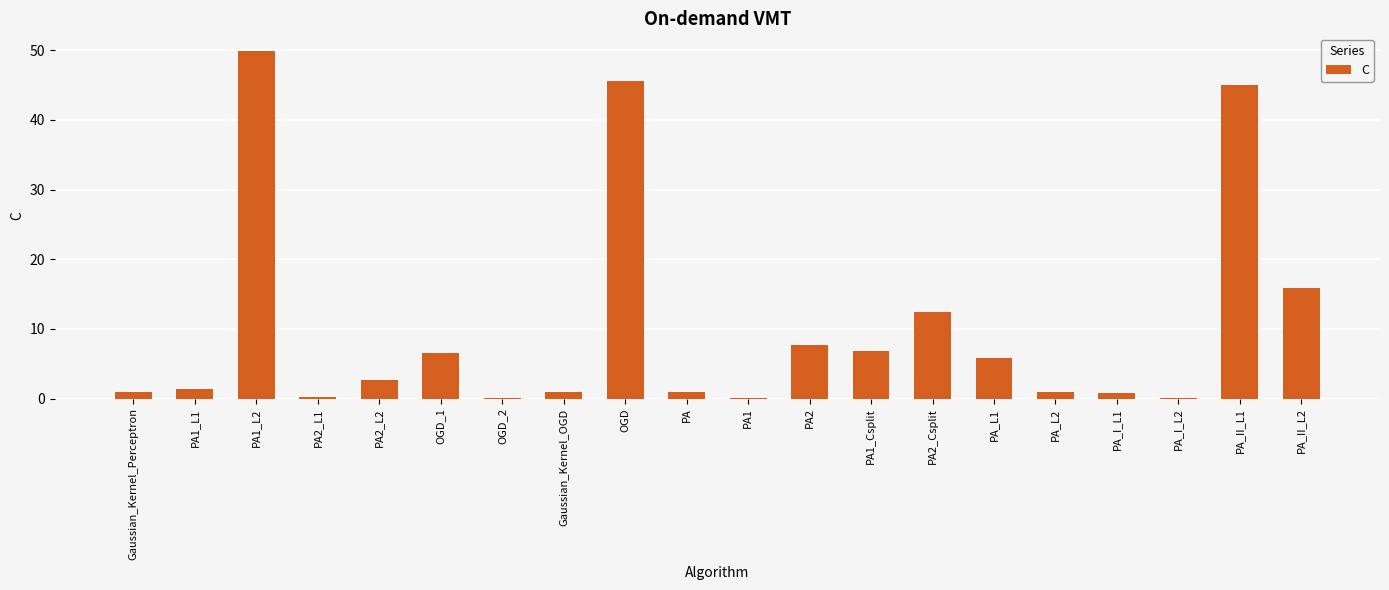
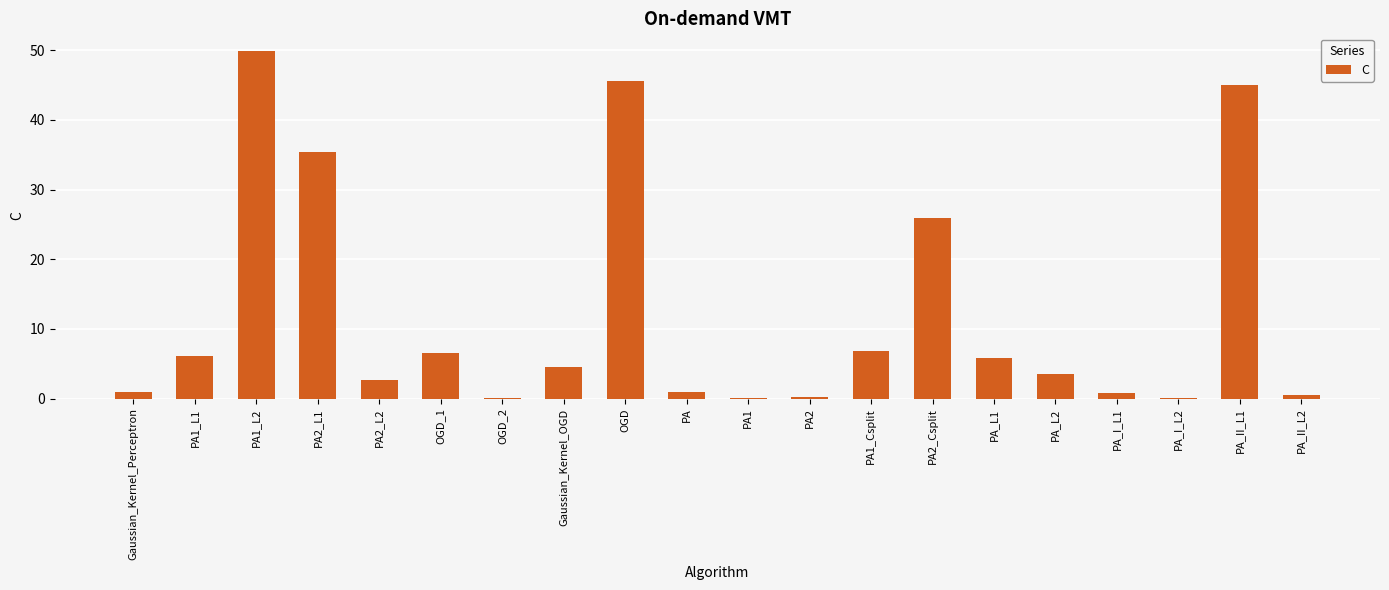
  {
    "Gaussian_Kernel_Perceptron": 1,
-   "PA1_L1": 1,
+   "PA1_L1": 6,
    "PA1_L2": 50,
-   "PA2_L1": 0,
+   "PA2_L1": 35,
    "PA2_L2": 3,
    "OGD_1": 7,
-   "Gaussian_Kernel_OGD": 1,
+   "Gaussian_Kernel_OGD": 5,
    "OGD": 46,
    "PA": 1,
-   "PA2": 8,
+   "PA2": 0,
    "PA1_Csplit": 7,
-   "PA2_Csplit": 12,
+   "PA2_Csplit": 26,
    "PA_L1": 6,
-   "PA_L2": 1,
+   "PA_L2": 4,
    "PA_I_L1": 1,
    "PA_II_L1": 45,
-   "PA_II_L2": 16
+   "PA_II_L2": 1
  }
